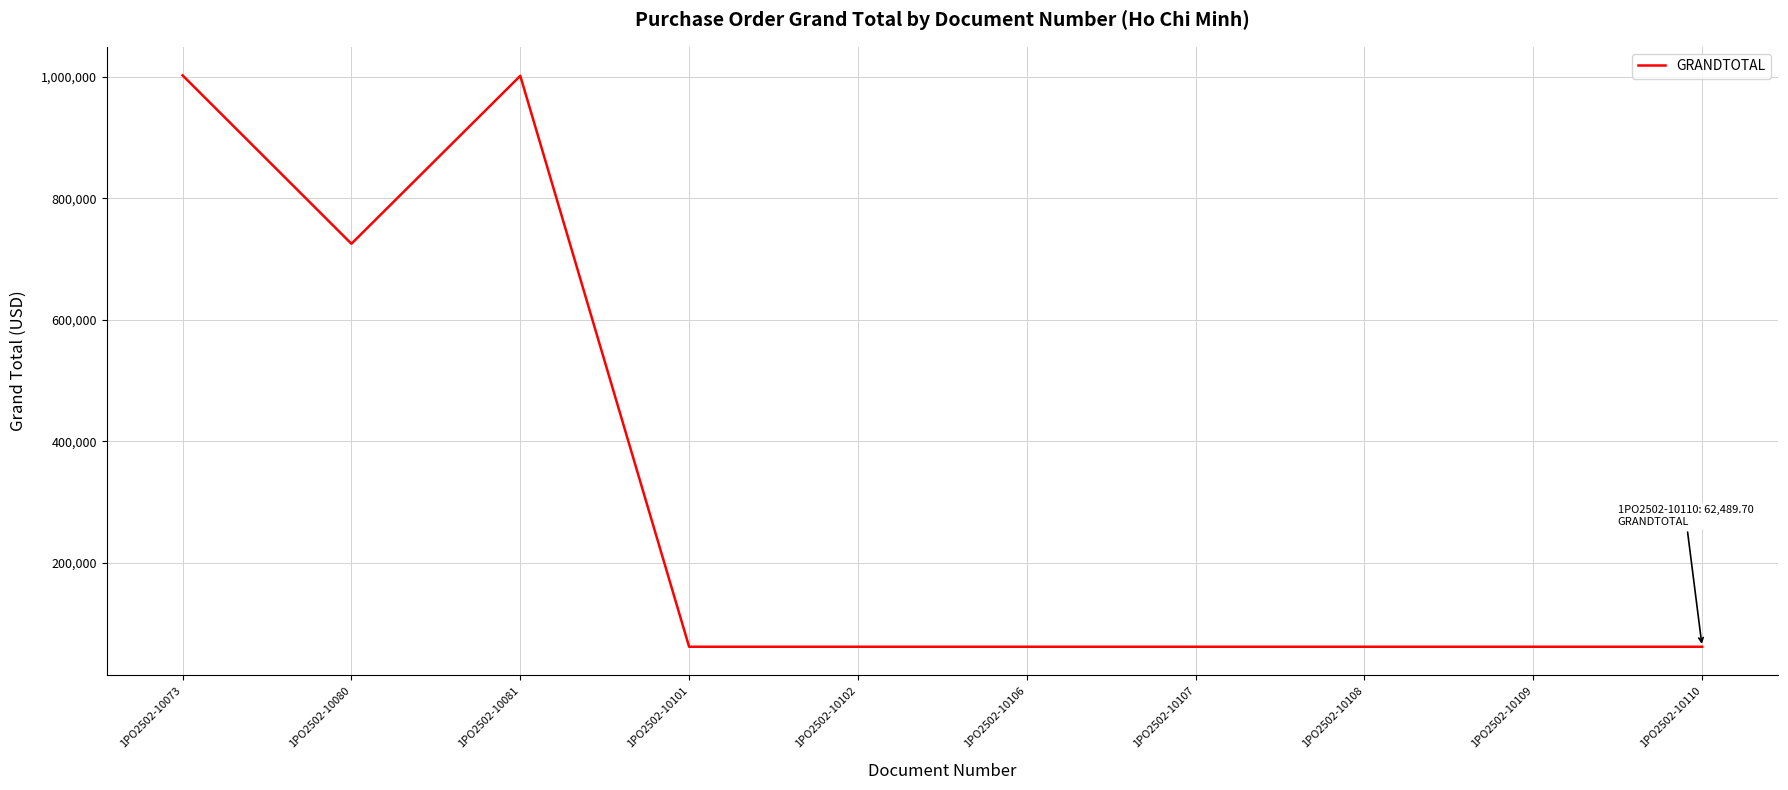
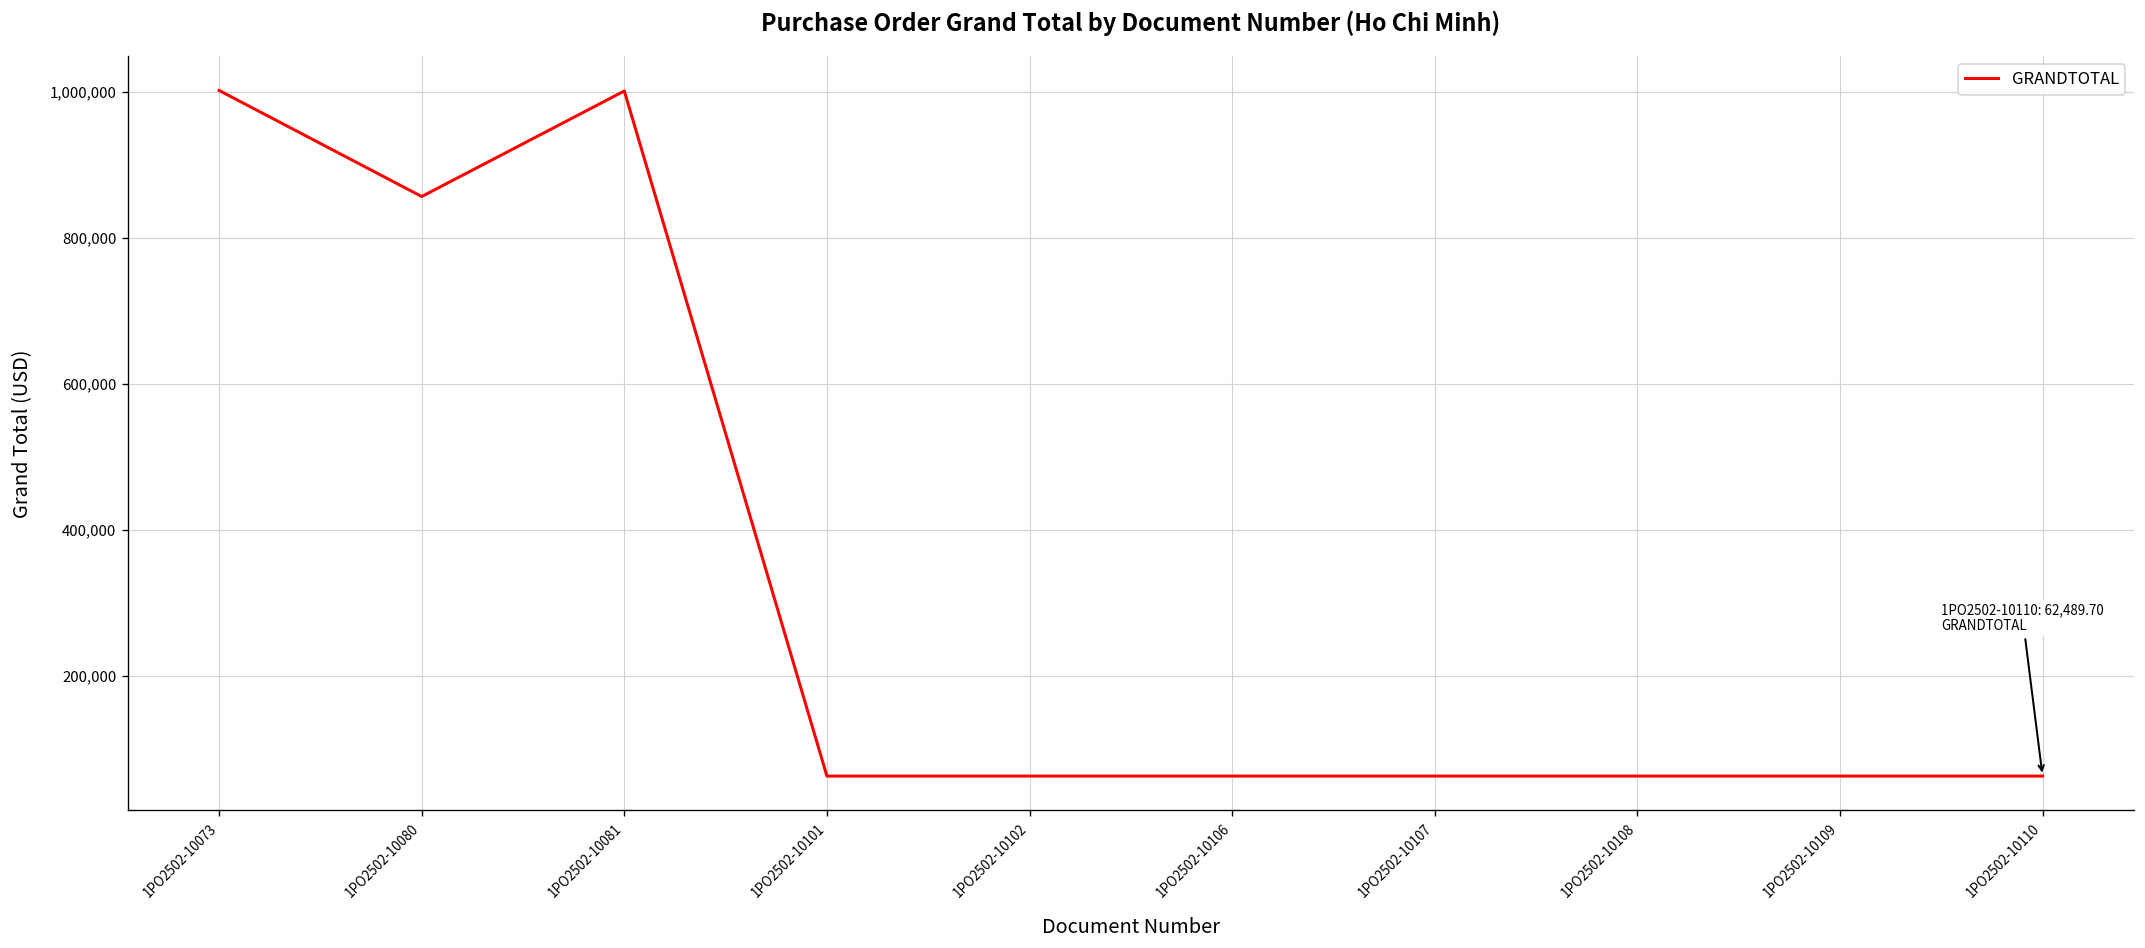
  {
    "1PO2502-10073": "1,000,000",
-   "1PO2502-10080": "730,000",
+   "1PO2502-10080": "860,000",
    "1PO2502-10081": "1,000,000",
    "1PO2502-10101": "60,000",
    "1PO2502-10102": "60,000",
    "1PO2502-10106": "60,000",
    "1PO2502-10107": "60,000",
    "1PO2502-10108": "60,000",
    "1PO2502-10109": "60,000"
  }
